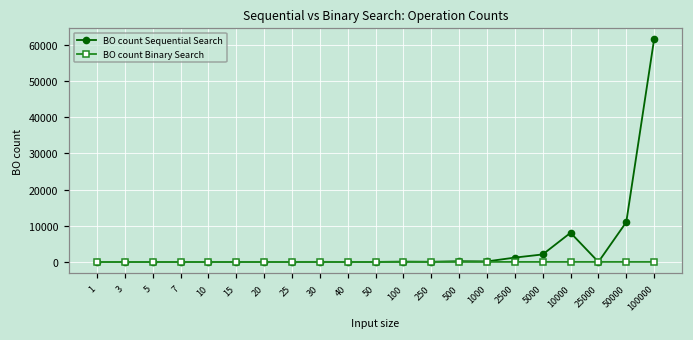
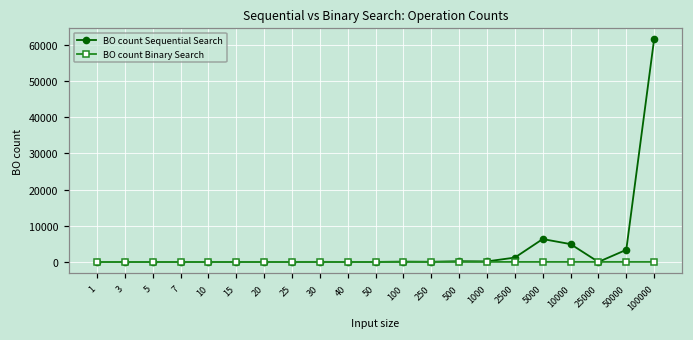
  {
    "BO count Sequential Search": {
      "2500": 1000,
-     "5000": 2000,
-     "10000": 8000,
-     "50000": 11000,
+     "5000": 6000,
+     "10000": 5000,
+     "50000": 3000,
      "100000": 62000
    },
    "BO count Binary Search": {
      "2500": 0,
      "5000": 0,
      "10000": 0,
      "50000": 0,
      "100000": 0
    }
  }
